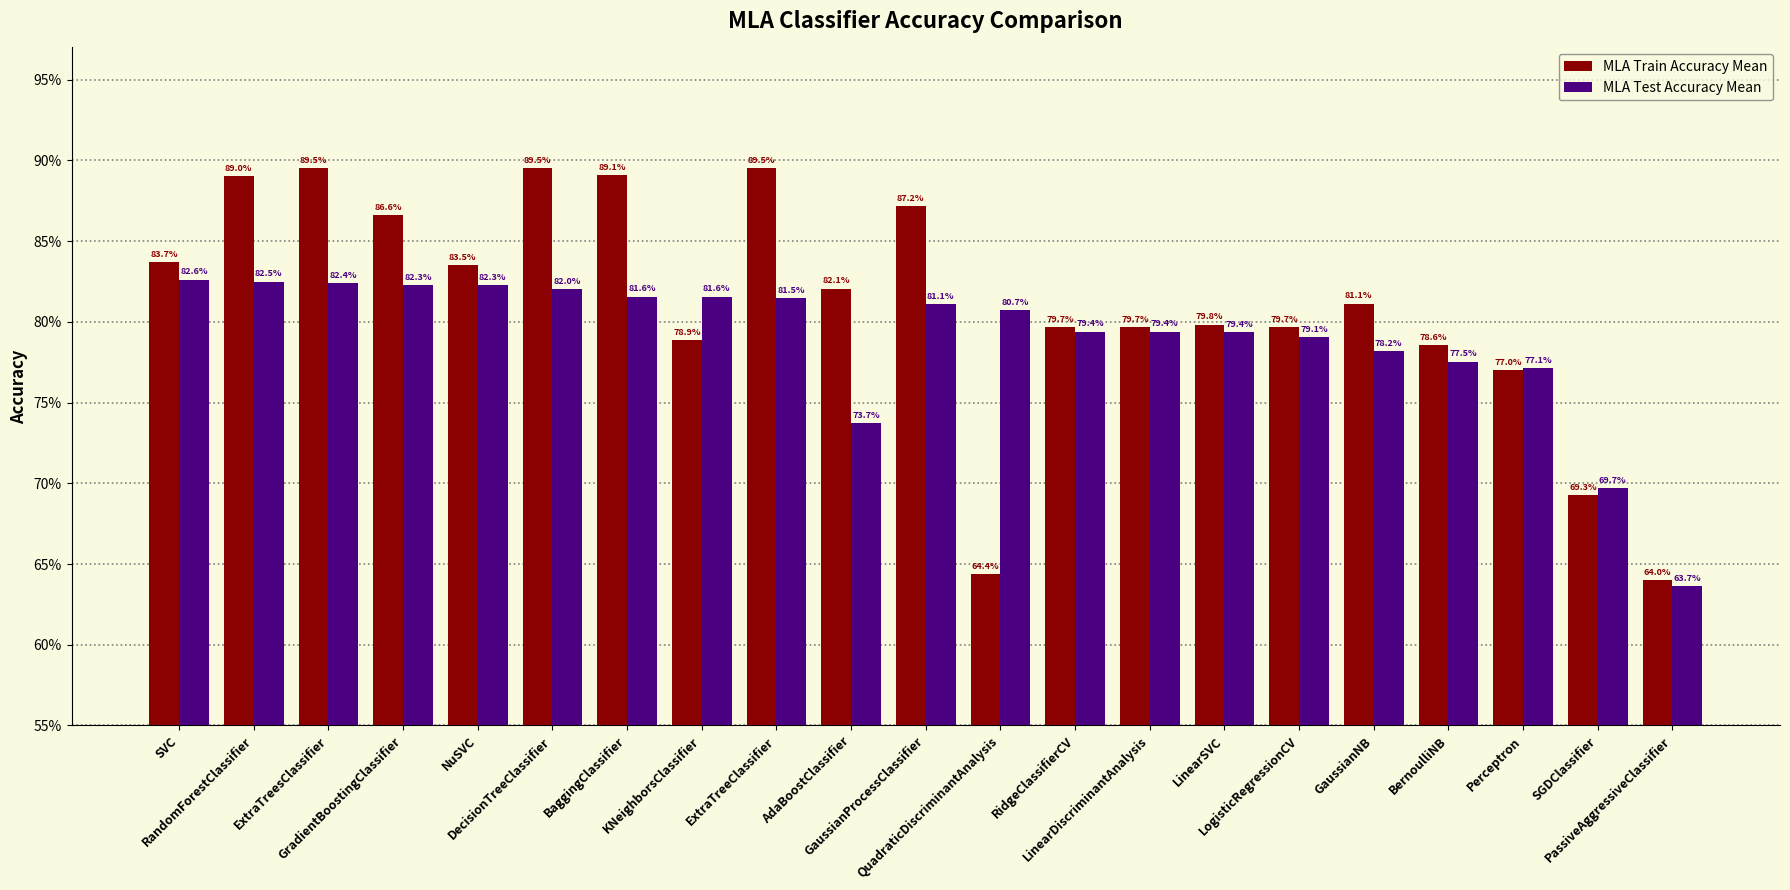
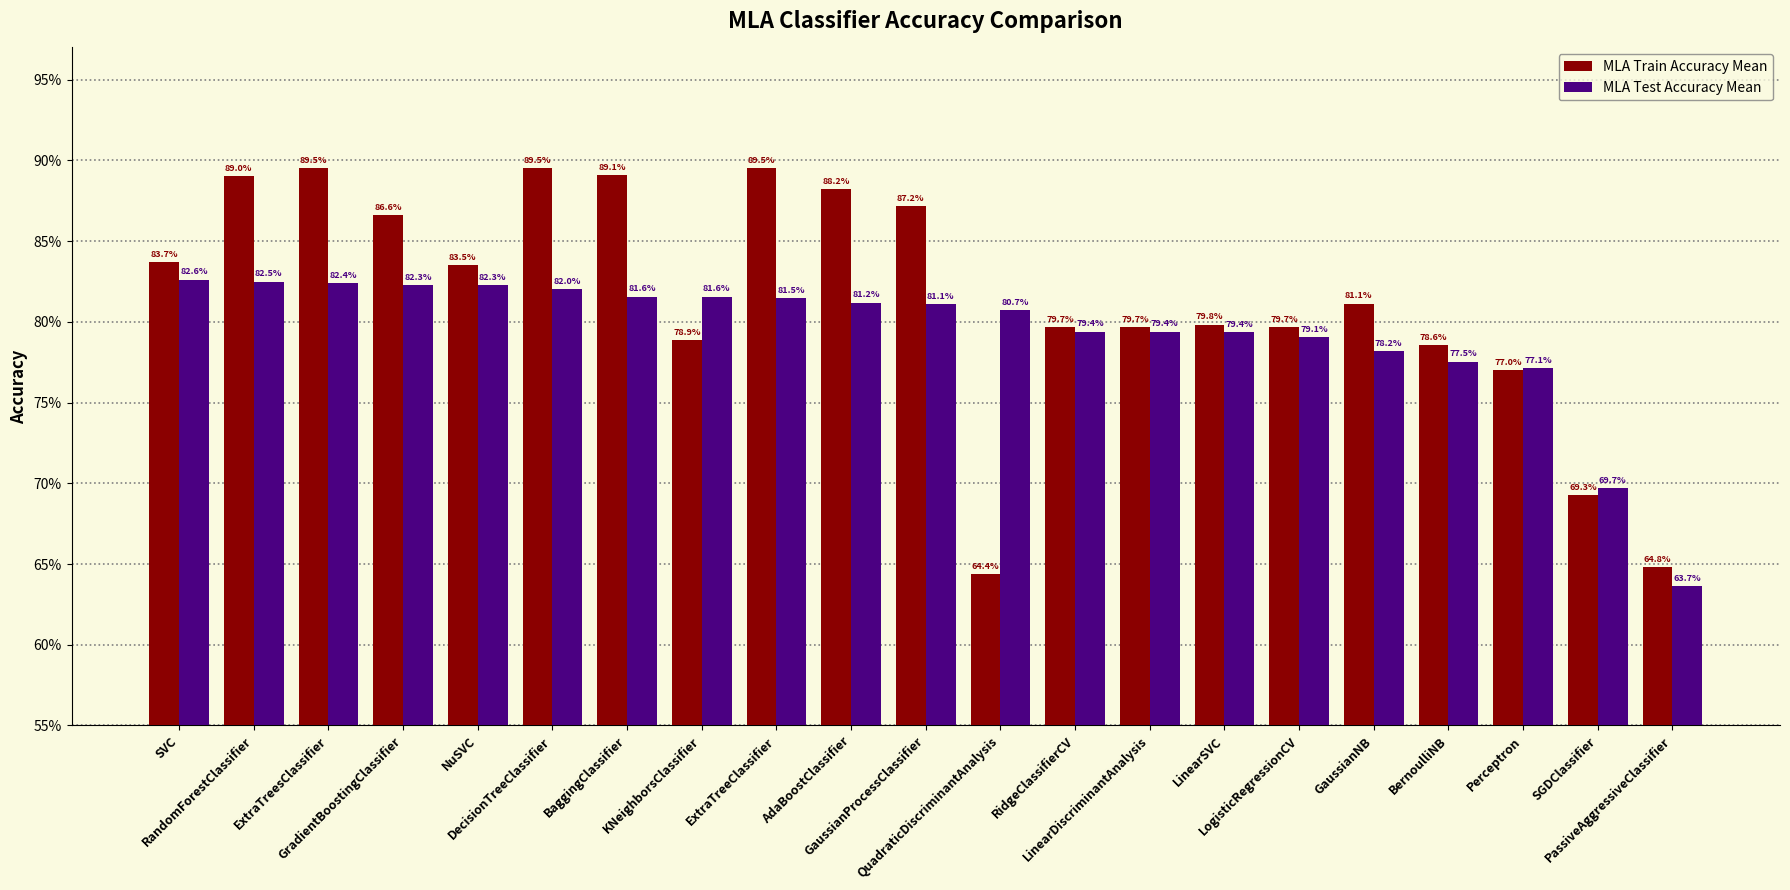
  {
    "MLA Train Accuracy Mean": {
      "SVC": "83.7%",
      "RandomForestClassifier": "89.0%",
      "ExtraTreesClassifier": "89.5%",
      "GradientBoostingClassifier": "86.6%",
      "NuSVC": "83.5%",
      "DecisionTreeClassifier": "89.5%",
      "BaggingClassifier": "89.1%",
      "KNeighborsClassifier": "78.9%",
      "ExtraTreeClassifier": "89.5%",
-     "AdaBoostClassifier": "82.1%",
+     "AdaBoostClassifier": "88.2%",
      "GaussianProcessClassifier": "87.2%",
      "QuadraticDiscriminantAnalysis": "64.4%",
      "RidgeClassifierCV": "79.7%",
      "LinearDiscriminantAnalysis": "79.7%",
      "LinearSVC": "79.8%",
      "LogisticRegressionCV": "79.7%",
      "GaussianNB": "81.1%",
      "BernoulliNB": "78.6%",
      "Perceptron": "77.0%",
      "SGDClassifier": "69.3%",
-     "PassiveAggressiveClassifier": "64.0%"
+     "PassiveAggressiveClassifier": "64.8%"
    },
    "MLA Test Accuracy Mean": {
      "SVC": "82.6%",
      "RandomForestClassifier": "82.5%",
      "ExtraTreesClassifier": "82.4%",
      "GradientBoostingClassifier": "82.3%",
      "NuSVC": "82.3%",
      "DecisionTreeClassifier": "82.0%",
      "BaggingClassifier": "81.6%",
      "KNeighborsClassifier": "81.6%",
      "ExtraTreeClassifier": "81.5%",
-     "AdaBoostClassifier": "73.7%",
+     "AdaBoostClassifier": "81.2%",
      "GaussianProcessClassifier": "81.1%",
      "QuadraticDiscriminantAnalysis": "80.7%",
      "RidgeClassifierCV": "79.4%",
      "LinearDiscriminantAnalysis": "79.4%",
      "LinearSVC": "79.4%",
      "LogisticRegressionCV": "79.1%",
      "GaussianNB": "78.2%",
      "BernoulliNB": "77.5%",
      "Perceptron": "77.1%",
      "SGDClassifier": "69.7%",
      "PassiveAggressiveClassifier": "63.7%"
    }
  }
